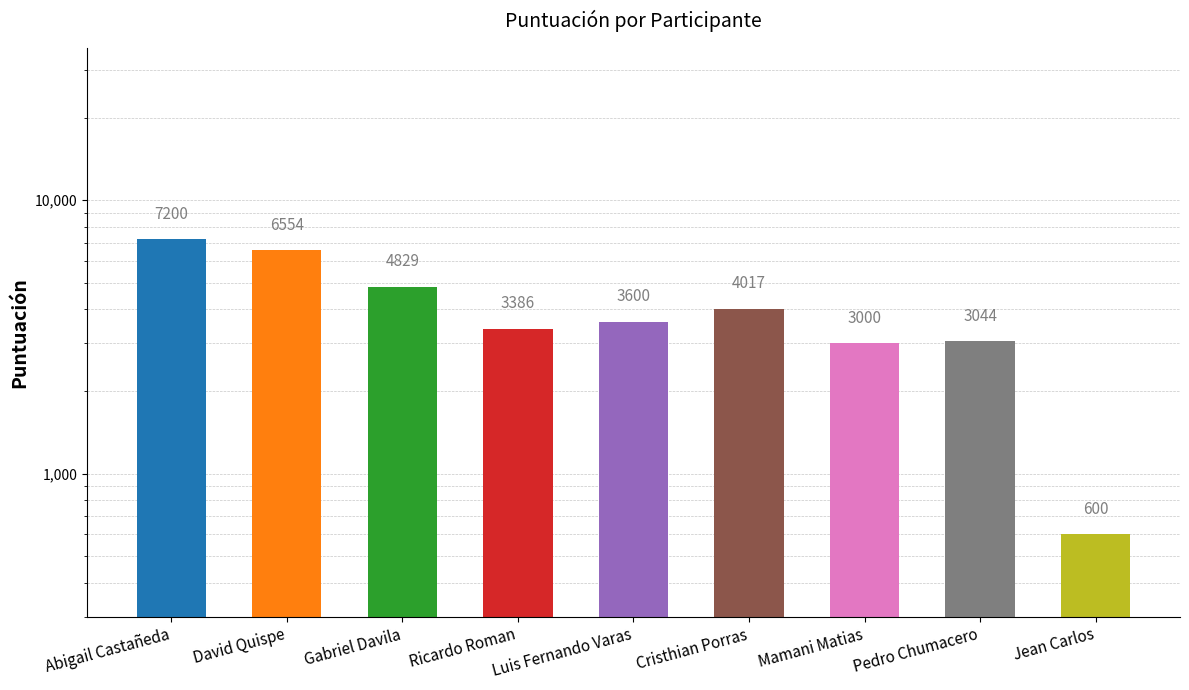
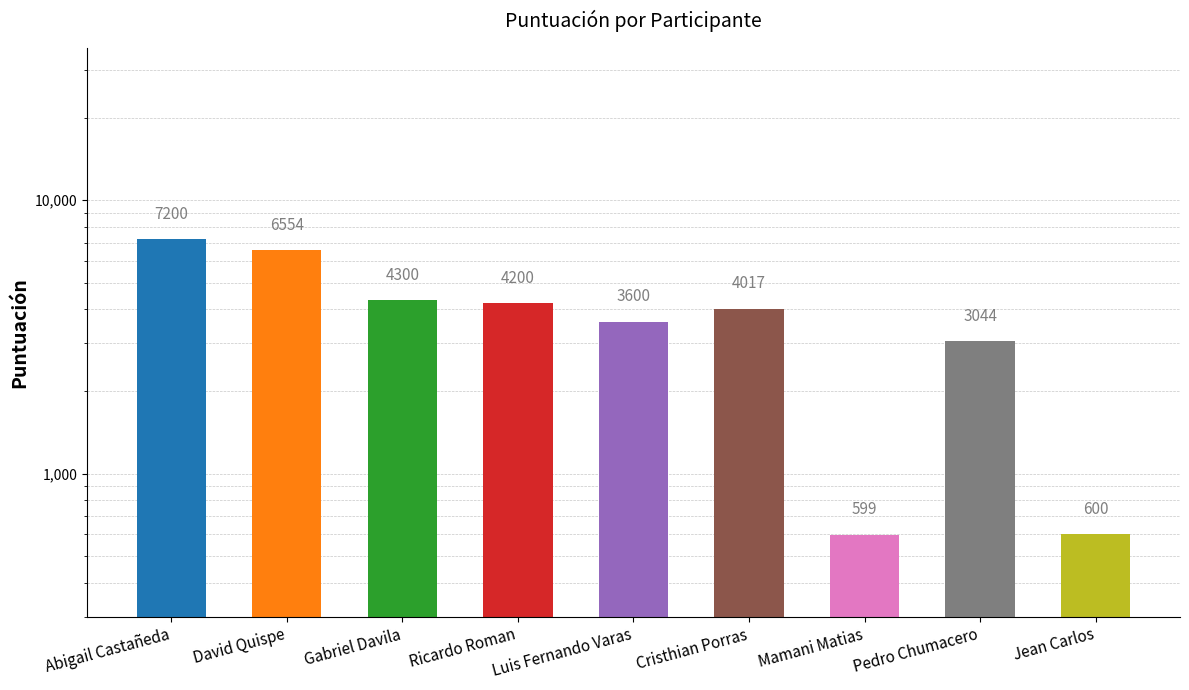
  {
    "Abigail Castañeda": 7200,
    "David Quispe": 6554,
-   "Gabriel Davila": 4829,
-   "Ricardo Roman": 3386,
+   "Gabriel Davila": 4300,
+   "Ricardo Roman": 4200,
    "Luis Fernando Varas": 3600,
    "Cristhian Porras": 4017,
-   "Mamani Matias": 3000,
+   "Mamani Matias": 599,
    "Pedro Chumacero": 3044,
    "Jean Carlos": 600
  }
